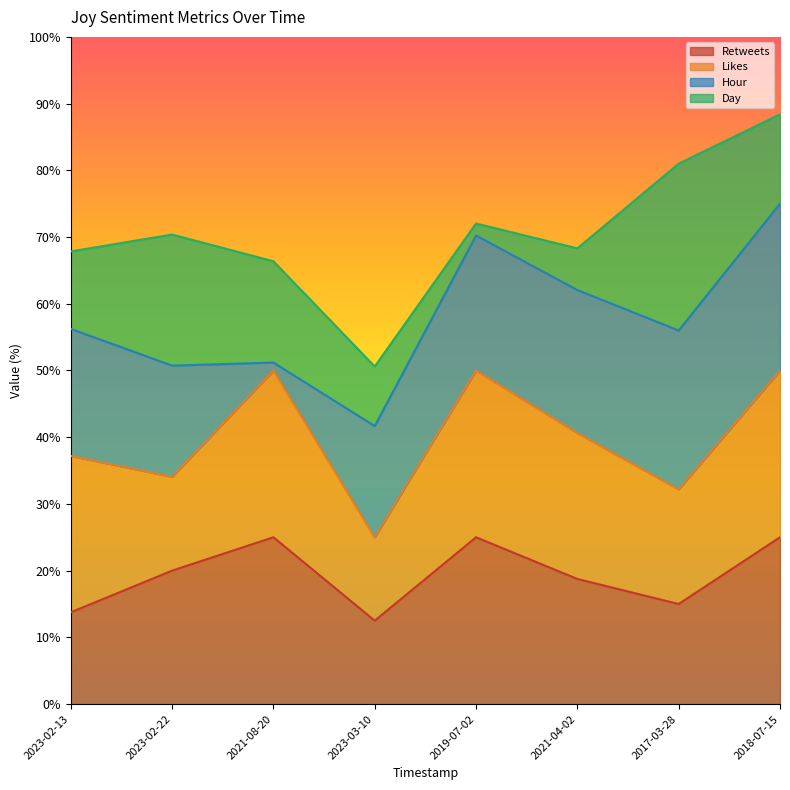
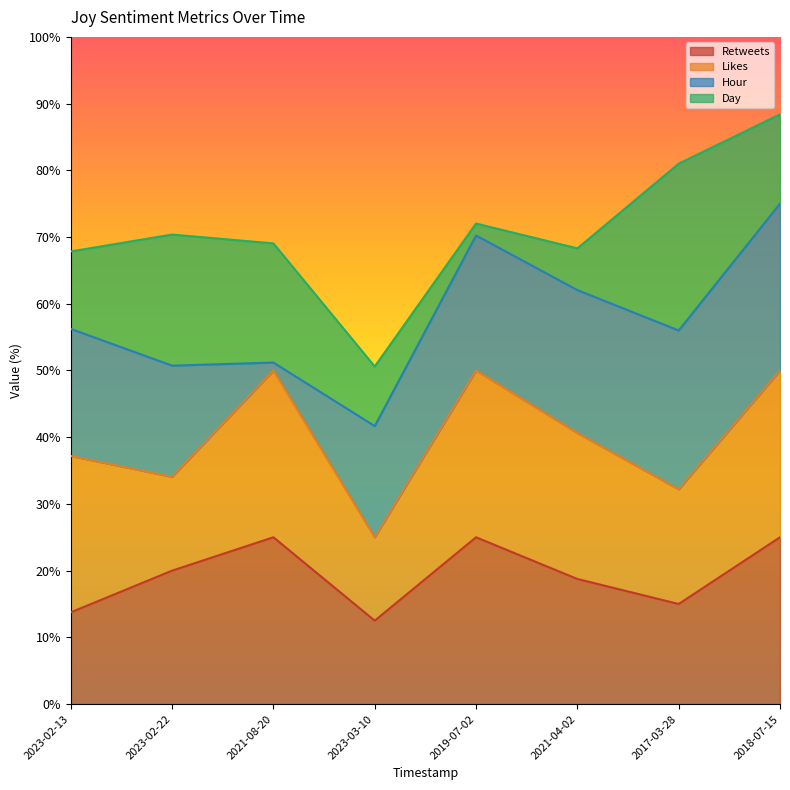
  {
    "Retweets": {
      "2023-02-13": "14%",
      "2023-02-22": "20%",
      "2021-08-20": "25%",
      "2023-03-10": "13%",
      "2019-07-02": "25%",
      "2021-04-02": "19%",
      "2017-03-28": "15%",
      "2018-07-15": "25%"
    },
    "Likes": {
      "2023-02-13": "23%",
      "2023-02-22": "14%",
      "2021-08-20": "25%",
      "2023-03-10": "13%",
      "2019-07-02": "25%",
      "2021-04-02": "22%",
      "2017-03-28": "17%",
      "2018-07-15": "25%"
    },
    "Hour": {
      "2023-02-13": "19%",
      "2023-02-22": "17%",
      "2021-08-20": "1%",
      "2023-03-10": "17%",
      "2019-07-02": "20%",
      "2021-04-02": "21%",
      "2017-03-28": "24%",
      "2018-07-15": "25%"
    },
    "Day": {
      "2023-02-13": "12%",
      "2023-02-22": "20%",
-     "2021-08-20": "15%",
+     "2021-08-20": "18%",
      "2023-03-10": "9%",
      "2019-07-02": "2%",
      "2021-04-02": "6%",
      "2017-03-28": "25%",
      "2018-07-15": "13%"
    }
  }
